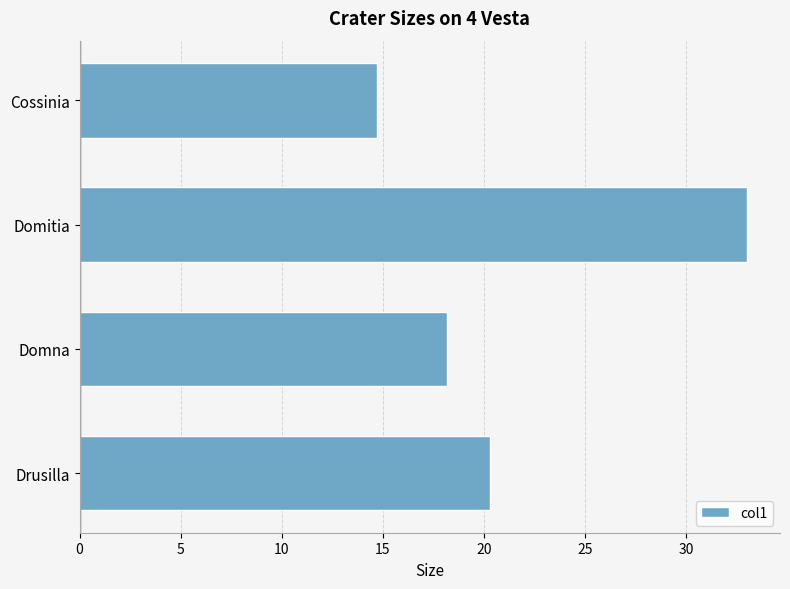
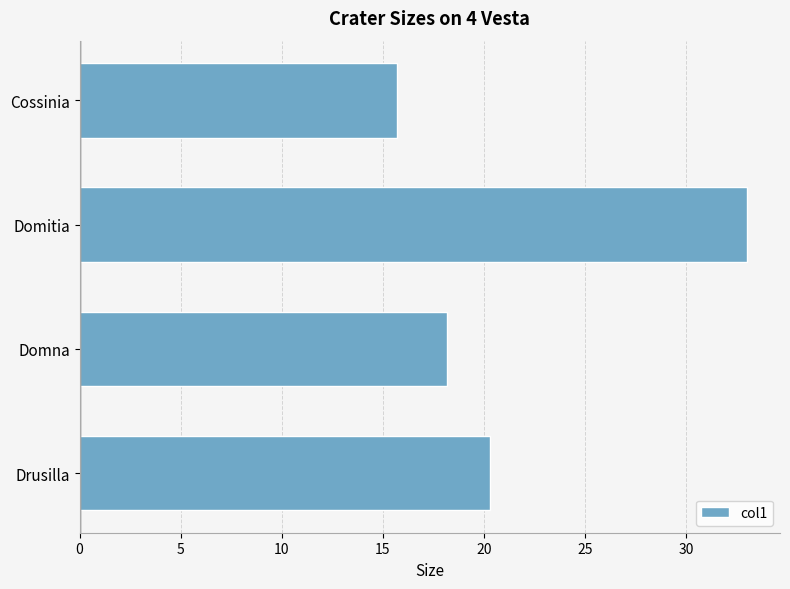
  {
-   "Cossinia": 14.7,
+   "Cossinia": 15.7,
    "Domitia": 33.0,
    "Domna": 18.2,
    "Drusilla": 20.3
  }
